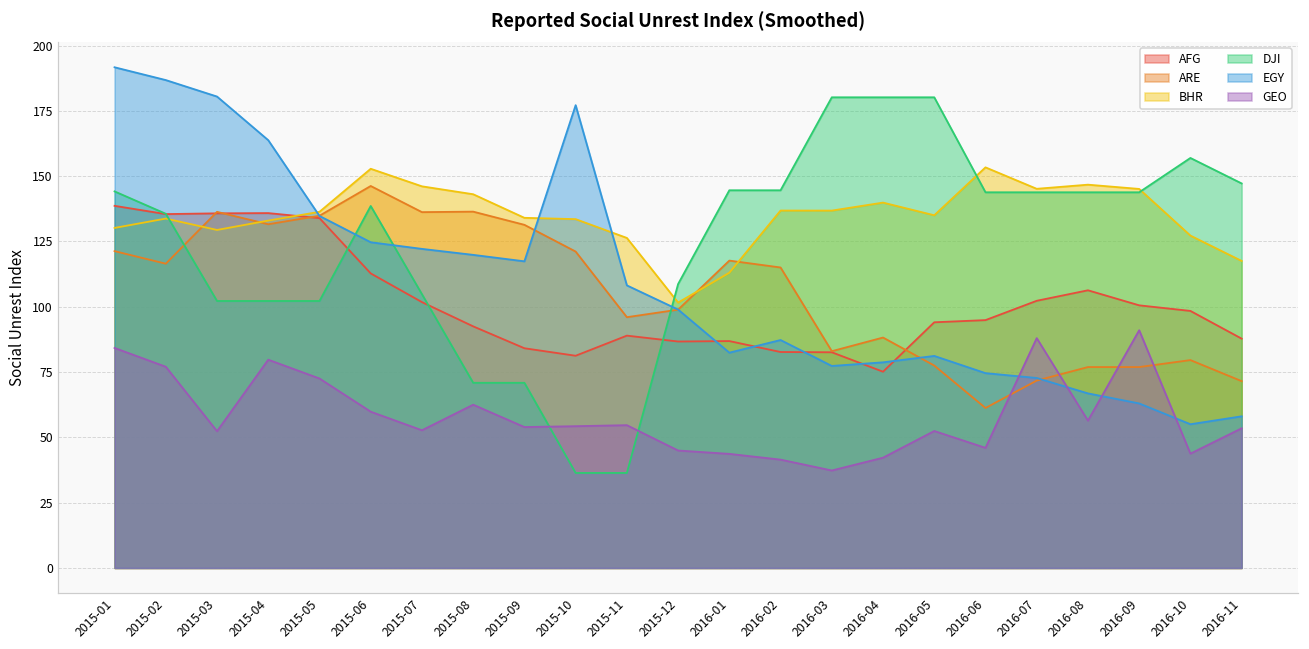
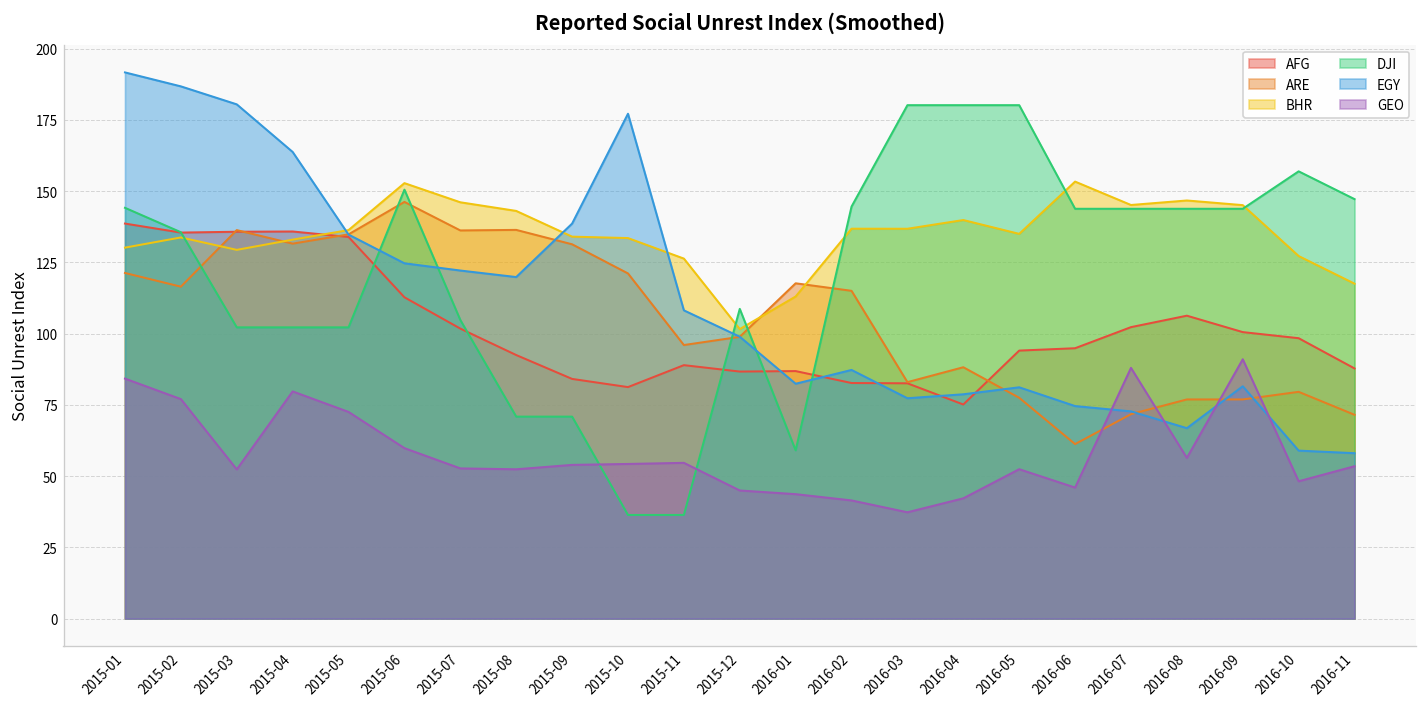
  {
    "DJI": {
      "2015-01": 144,
      "2015-03": 102,
      "2015-04": 102,
      "2015-05": 102,
-     "2015-06": 139,
+     "2015-06": 151,
      "2015-07": 105,
      "2015-08": 71,
      "2015-09": 71,
      "2015-10": 36,
      "2015-11": 36,
      "2015-12": 109,
-     "2016-01": 145,
+     "2016-01": 59,
      "2016-02": 145,
      "2016-03": 180,
      "2016-04": 180,
      "2016-05": 180,
      "2016-06": 144,
      "2016-07": 144,
      "2016-08": 144,
      "2016-09": 144,
      "2016-10": 157,
      "2016-11": 147
    },
    "EGY": {
      "2015-01": 192,
      "2015-02": 187,
      "2015-03": 180,
      "2015-04": 164,
      "2015-06": 125,
      "2015-07": 122,
      "2015-08": 120,
-     "2015-09": 117,
+     "2015-09": 139,
      "2015-10": 177,
      "2015-11": 108,
      "2016-01": 82,
      "2016-02": 87,
      "2016-03": 77,
      "2016-04": 79,
      "2016-05": 81,
      "2016-06": 75,
      "2016-08": 67,
-     "2016-09": 63,
-     "2016-10": 55,
+     "2016-09": 82,
+     "2016-10": 59,
      "2016-11": 58
    },
    "GEO": {
      "2015-01": 84,
      "2015-02": 77,
      "2015-03": 52,
      "2015-04": 80,
      "2015-05": 73,
      "2015-06": 60,
      "2015-07": 53,
-     "2015-08": 63,
+     "2015-08": 52,
      "2015-09": 54,
      "2015-10": 54,
      "2015-11": 55,
      "2015-12": 45,
      "2016-01": 44,
      "2016-02": 41,
      "2016-03": 37,
      "2016-04": 42,
      "2016-05": 52,
      "2016-06": 46,
      "2016-07": 88,
      "2016-08": 56,
      "2016-09": 91,
-     "2016-10": 44,
+     "2016-10": 48,
      "2016-11": 53
    }
  }
